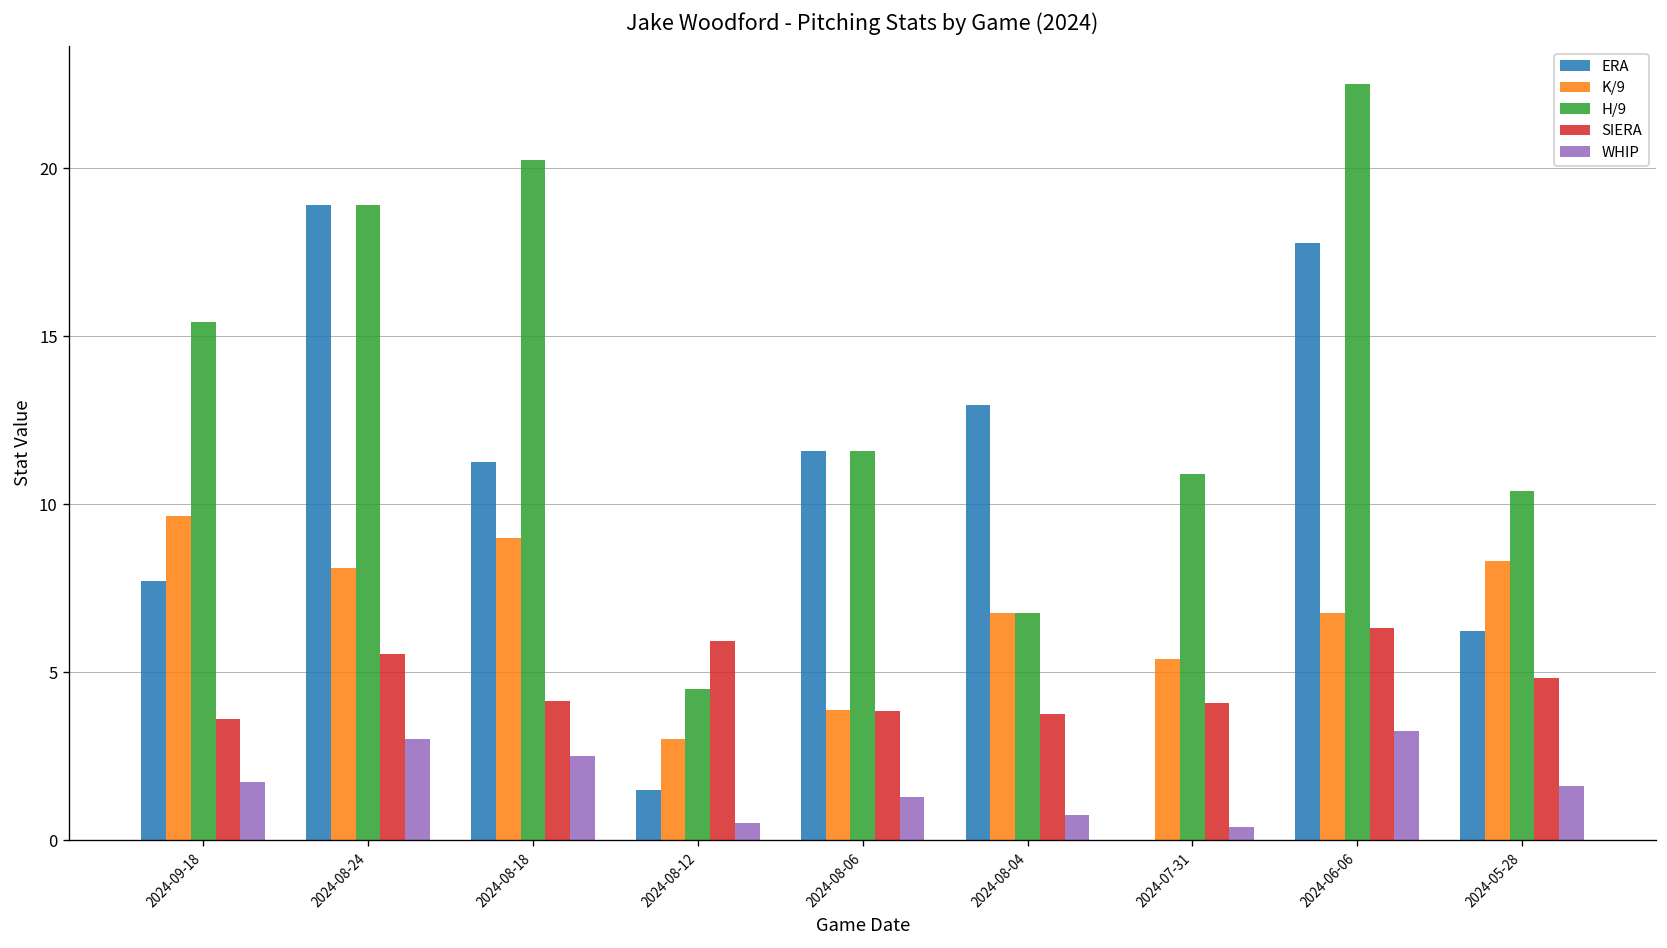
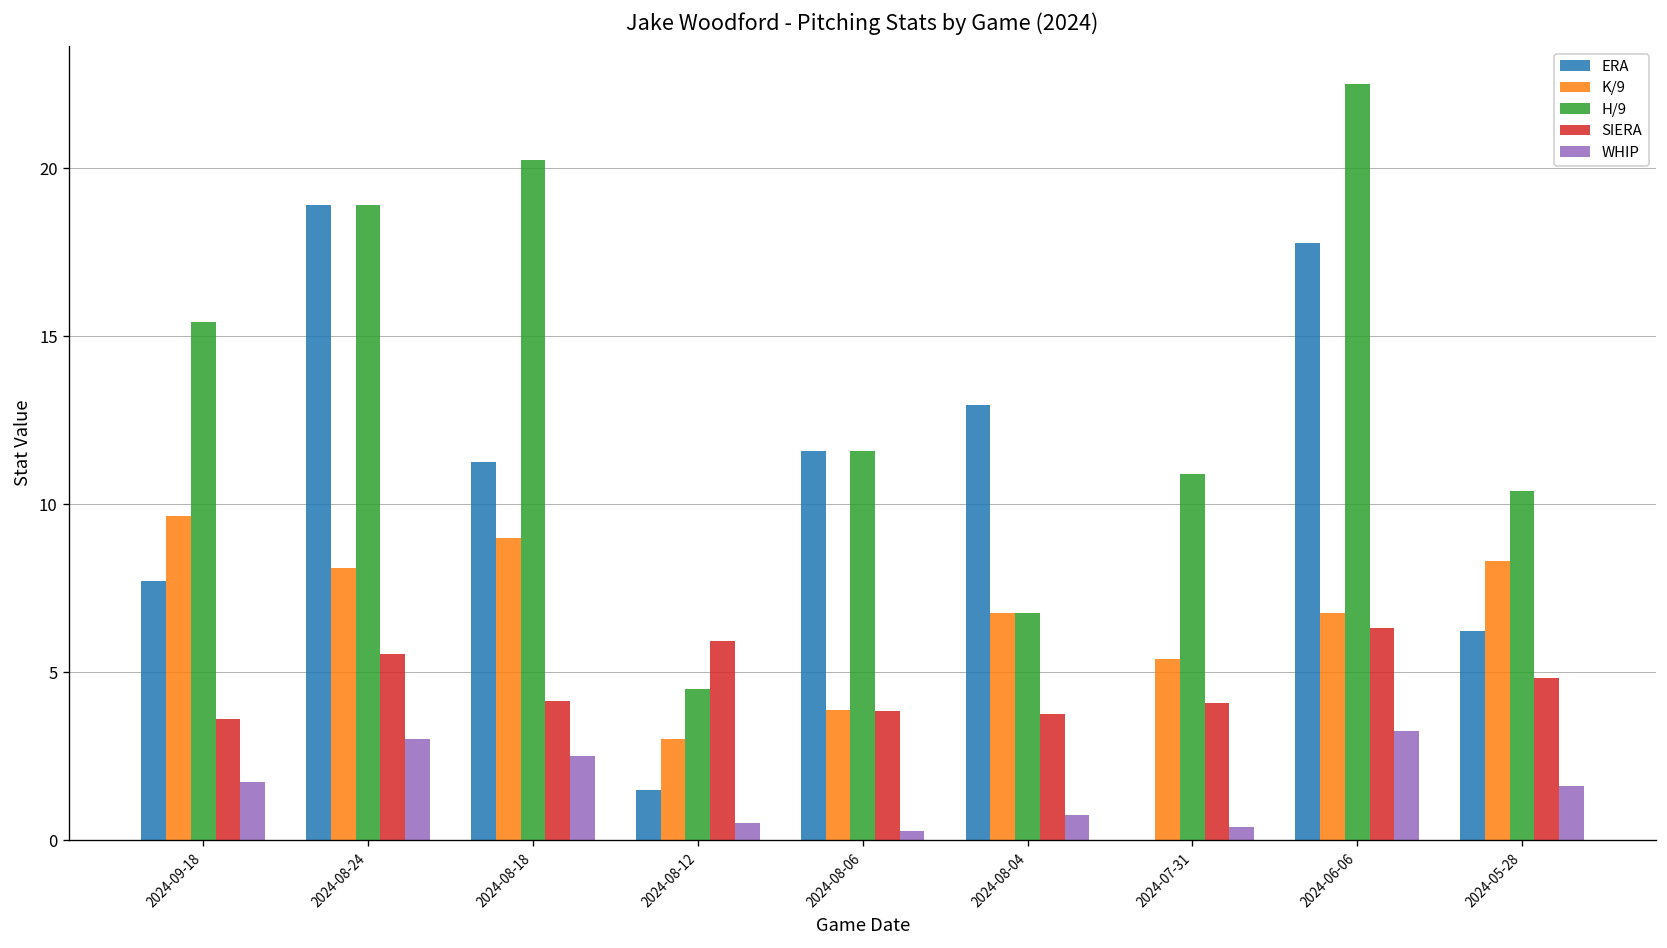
  {
    "ERA": {
      "2024-09-18": 7.7,
      "2024-08-24": 18.9,
      "2024-08-18": 11.3,
      "2024-08-12": 1.5,
      "2024-08-06": 11.6,
      "2024-08-04": 12.9,
      "2024-07-31": 0.0,
      "2024-06-06": 17.8,
      "2024-05-28": 6.2
    },
    "K/9": {
      "2024-09-18": 9.6,
      "2024-08-24": 8.1,
      "2024-08-18": 9.0,
      "2024-08-12": 3.0,
      "2024-08-06": 3.9,
      "2024-08-04": 6.8,
      "2024-07-31": 5.4,
      "2024-06-06": 6.8,
      "2024-05-28": 8.3
    },
    "H/9": {
      "2024-09-18": 15.4,
      "2024-08-24": 18.9,
      "2024-08-18": 20.3,
      "2024-08-12": 4.5,
      "2024-08-06": 11.6,
      "2024-08-04": 6.8,
      "2024-07-31": 10.9,
      "2024-06-06": 22.5,
      "2024-05-28": 10.4
    },
    "SIERA": {
      "2024-09-18": 3.6,
      "2024-08-24": 5.5,
      "2024-08-18": 4.1,
      "2024-08-12": 5.9,
      "2024-08-06": 3.8,
      "2024-08-04": 3.7,
      "2024-07-31": 4.1,
      "2024-06-06": 6.3,
      "2024-05-28": 4.8
    },
    "WHIP": {
      "2024-09-18": 1.7,
      "2024-08-24": 3.0,
      "2024-08-18": 2.5,
      "2024-08-12": 0.5,
-     "2024-08-06": 1.3,
+     "2024-08-06": 0.3,
      "2024-08-04": 0.8,
      "2024-07-31": 0.4,
      "2024-06-06": 3.3,
      "2024-05-28": 1.6
    }
  }
